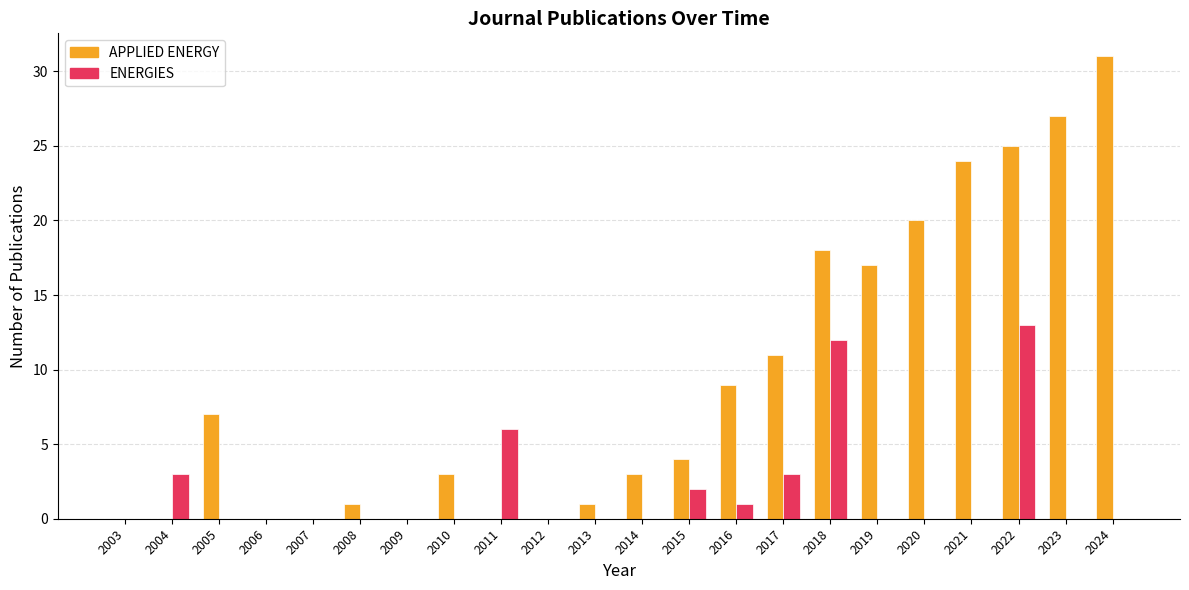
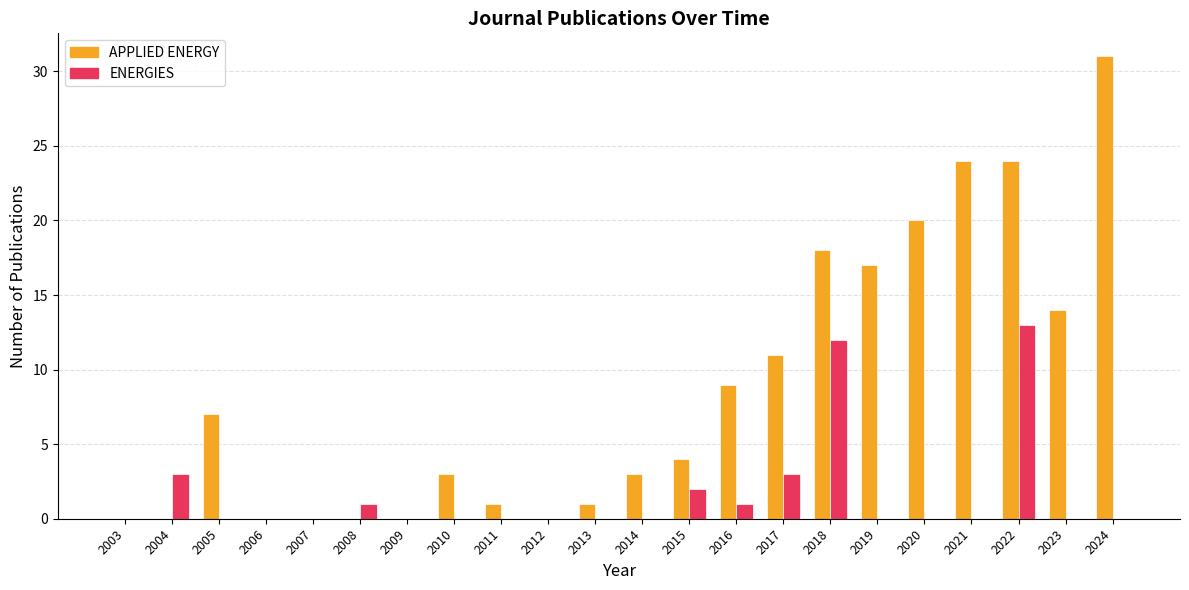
  {
    "APPLIED ENERGY": {
      "2003": 0,
      "2004": 0,
      "2005": 7,
      "2006": 0,
      "2007": 0,
-     "2008": 1,
+     "2008": 0,
      "2009": 0,
      "2010": 3,
-     "2011": 0,
+     "2011": 1,
      "2012": 0,
      "2013": 1,
      "2014": 3,
      "2015": 4,
      "2016": 9,
      "2017": 11,
      "2018": 18,
      "2019": 17,
      "2020": 20,
      "2021": 24,
-     "2022": 25,
-     "2023": 27,
+     "2022": 24,
+     "2023": 14,
      "2024": 31
    },
    "ENERGIES": {
      "2003": 0,
      "2004": 3,
      "2005": 0,
      "2006": 0,
      "2007": 0,
-     "2008": 0,
+     "2008": 1,
      "2009": 0,
      "2010": 0,
-     "2011": 6,
+     "2011": 0,
      "2012": 0,
      "2013": 0,
      "2014": 0,
      "2015": 2,
      "2016": 1,
      "2017": 3,
      "2018": 12,
      "2019": 0,
      "2020": 0,
      "2021": 0,
      "2022": 13,
      "2023": 0,
      "2024": 0
    }
  }
